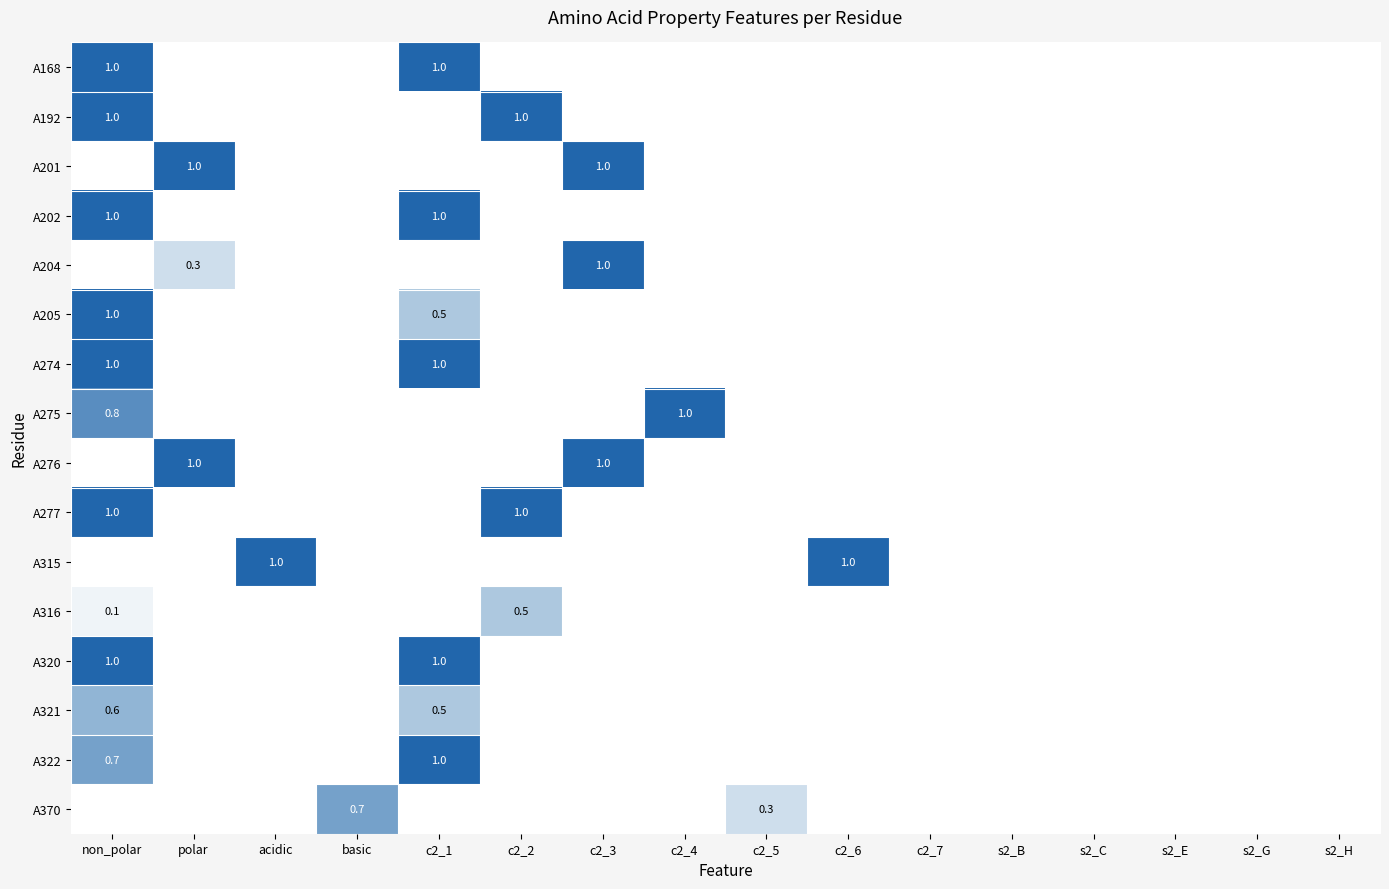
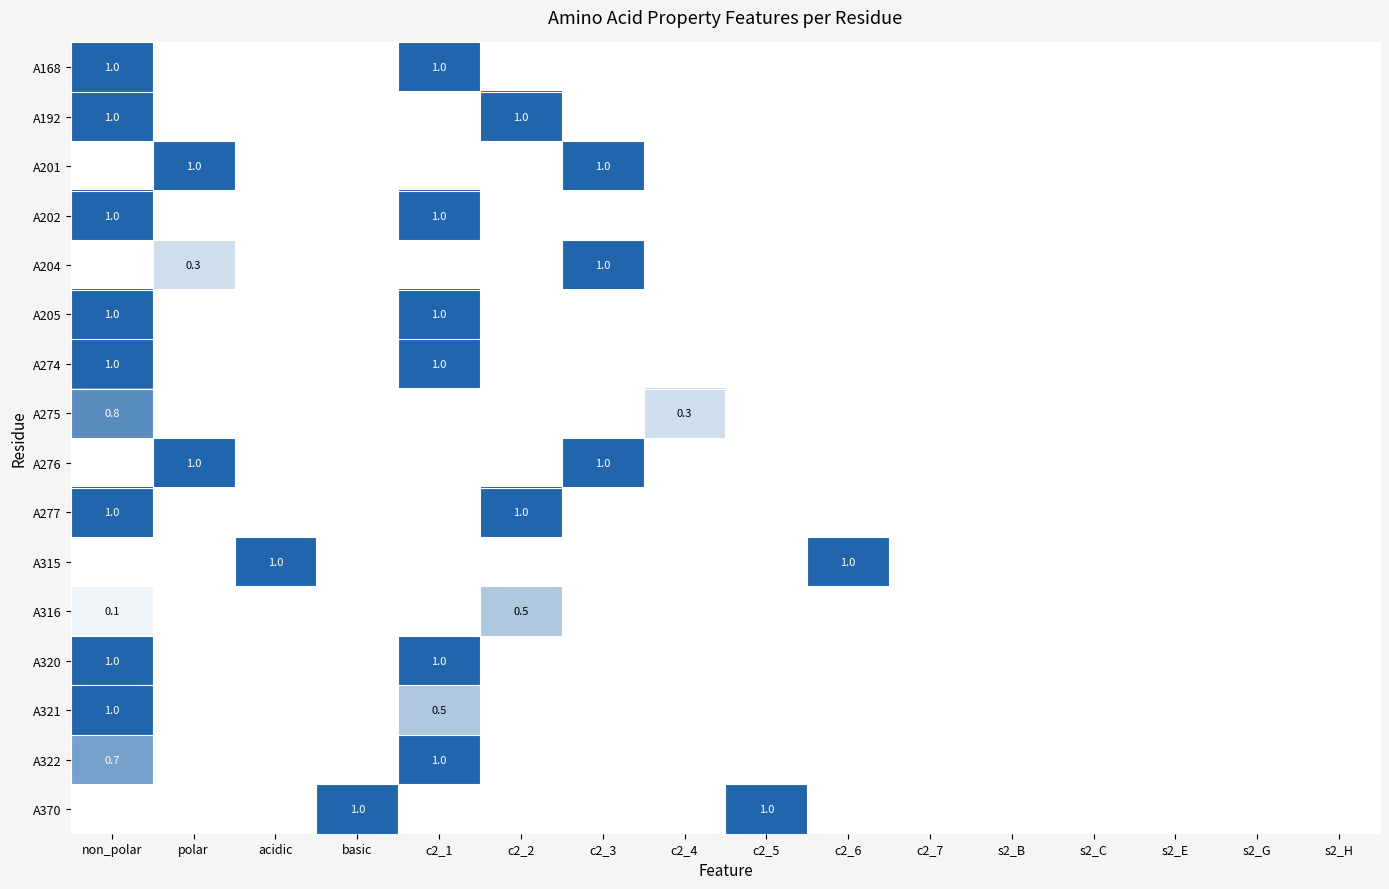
  {
    "A168": {
      "non_polar": 1.0,
      "c2_1": 1.0
    },
    "A192": {
      "non_polar": 1.0,
      "c2_2": 1.0
    },
    "A201": {
      "polar": 1.0,
      "c2_3": 1.0
    },
    "A202": {
      "non_polar": 1.0,
      "c2_1": 1.0
    },
    "A204": {
      "polar": 0.3,
      "c2_3": 1.0
    },
    "A205": {
      "non_polar": 1.0,
-     "c2_1": 0.5
+     "c2_1": 1.0
    },
    "A274": {
      "non_polar": 1.0,
      "c2_1": 1.0
    },
    "A275": {
      "non_polar": 0.8,
-     "c2_4": 1.0
+     "c2_4": 0.3
    },
    "A276": {
      "polar": 1.0,
      "c2_3": 1.0
    },
    "A277": {
      "non_polar": 1.0,
      "c2_2": 1.0
    },
    "A315": {
      "acidic": 1.0,
      "c2_6": 1.0
    },
    "A316": {
      "non_polar": 0.1,
      "c2_2": 0.5
    },
    "A320": {
      "non_polar": 1.0,
      "c2_1": 1.0
    },
    "A321": {
-     "non_polar": 0.6,
+     "non_polar": 1.0,
      "c2_1": 0.5
    },
    "A322": {
      "non_polar": 0.7,
      "c2_1": 1.0
    },
    "A370": {
-     "basic": 0.7,
-     "c2_5": 0.3
+     "basic": 1.0,
+     "c2_5": 1.0
    }
  }
